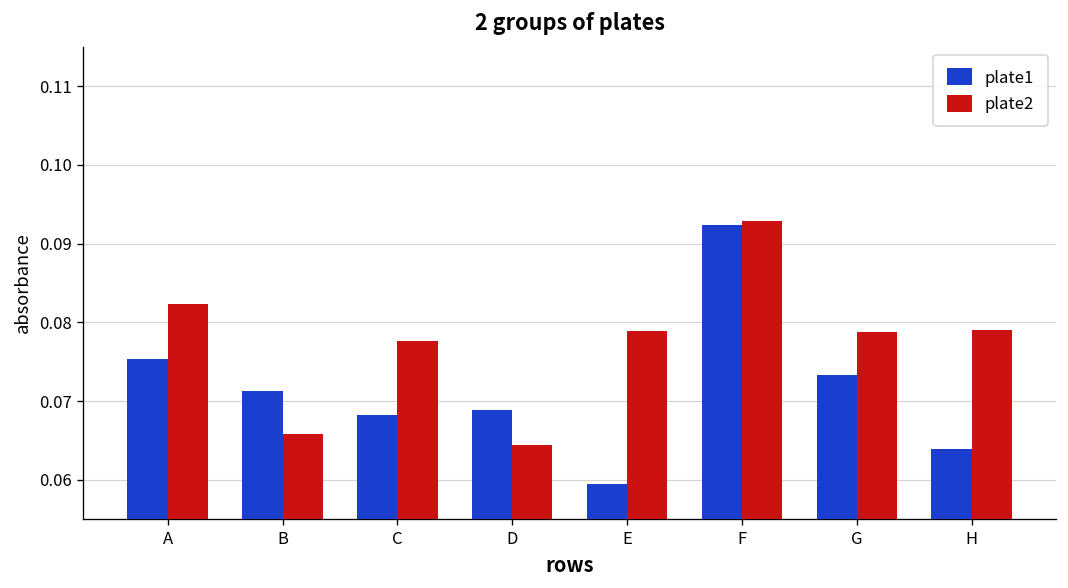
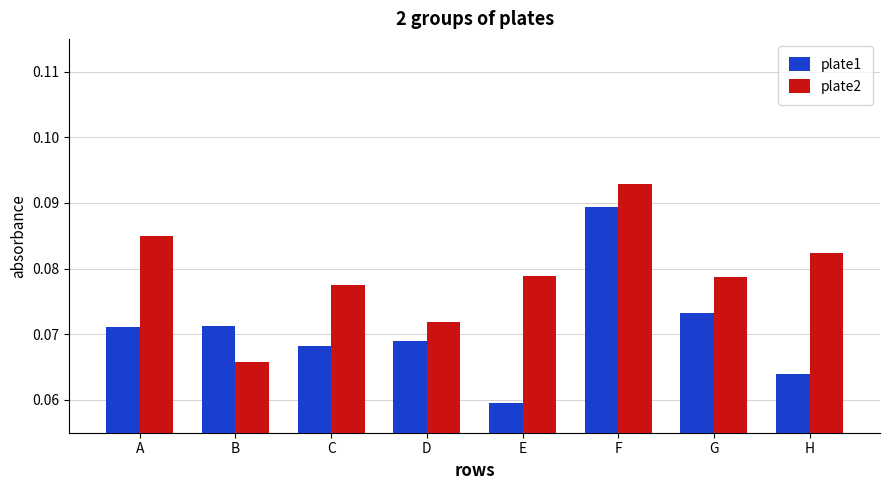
  {
    "plate1": {
-     "A": 0.075,
+     "A": 0.071,
      "B": 0.071,
      "C": 0.068,
      "D": 0.069,
      "E": 0.059,
-     "F": 0.092,
+     "F": 0.089,
      "G": 0.073,
      "H": 0.064
    },
    "plate2": {
-     "A": 0.082,
+     "A": 0.085,
      "B": 0.066,
      "C": 0.078,
-     "D": 0.064,
+     "D": 0.072,
      "E": 0.079,
      "F": 0.093,
      "G": 0.079,
-     "H": 0.079
+     "H": 0.082
    }
  }
